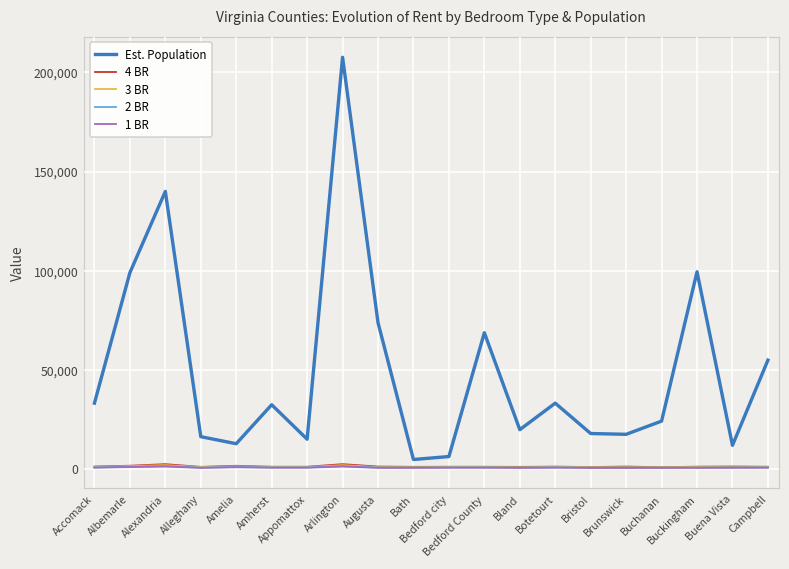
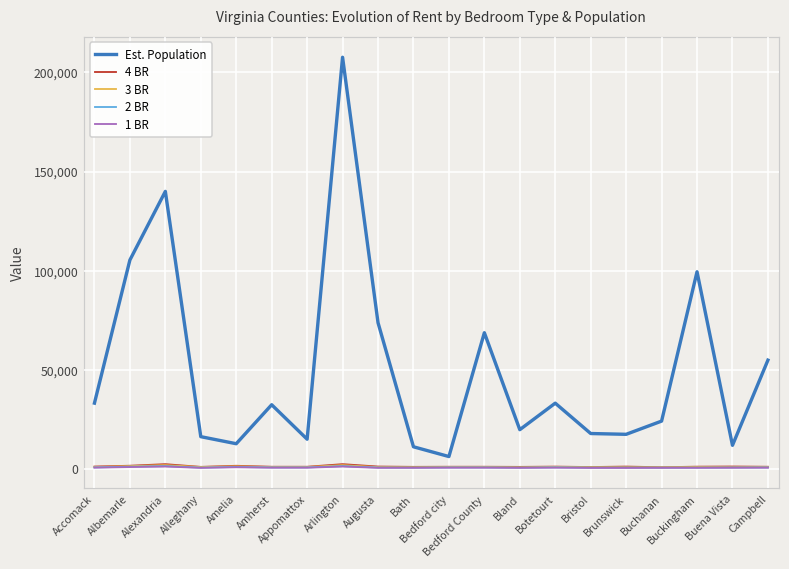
  {
    "Est. Population": {
      "Accomack": "33,000",
-     "Albemarle": "99,000",
+     "Albemarle": "105,000",
      "Alexandria": "140,000",
      "Alleghany": "16,000",
      "Amelia": "13,000",
      "Amherst": "32,000",
      "Appomattox": "15,000",
      "Arlington": "208,000",
      "Augusta": "74,000",
-     "Bath": "5,000",
+     "Bath": "11,000",
      "Bedford city": "6,000",
      "Bedford County": "69,000",
      "Bland": "20,000",
      "Botetourt": "33,000",
      "Bristol": "18,000",
      "Brunswick": "17,000",
      "Buchanan": "24,000",
      "Buckingham": "99,000",
      "Buena Vista": "12,000",
      "Campbell": "55,000"
    }
  }
